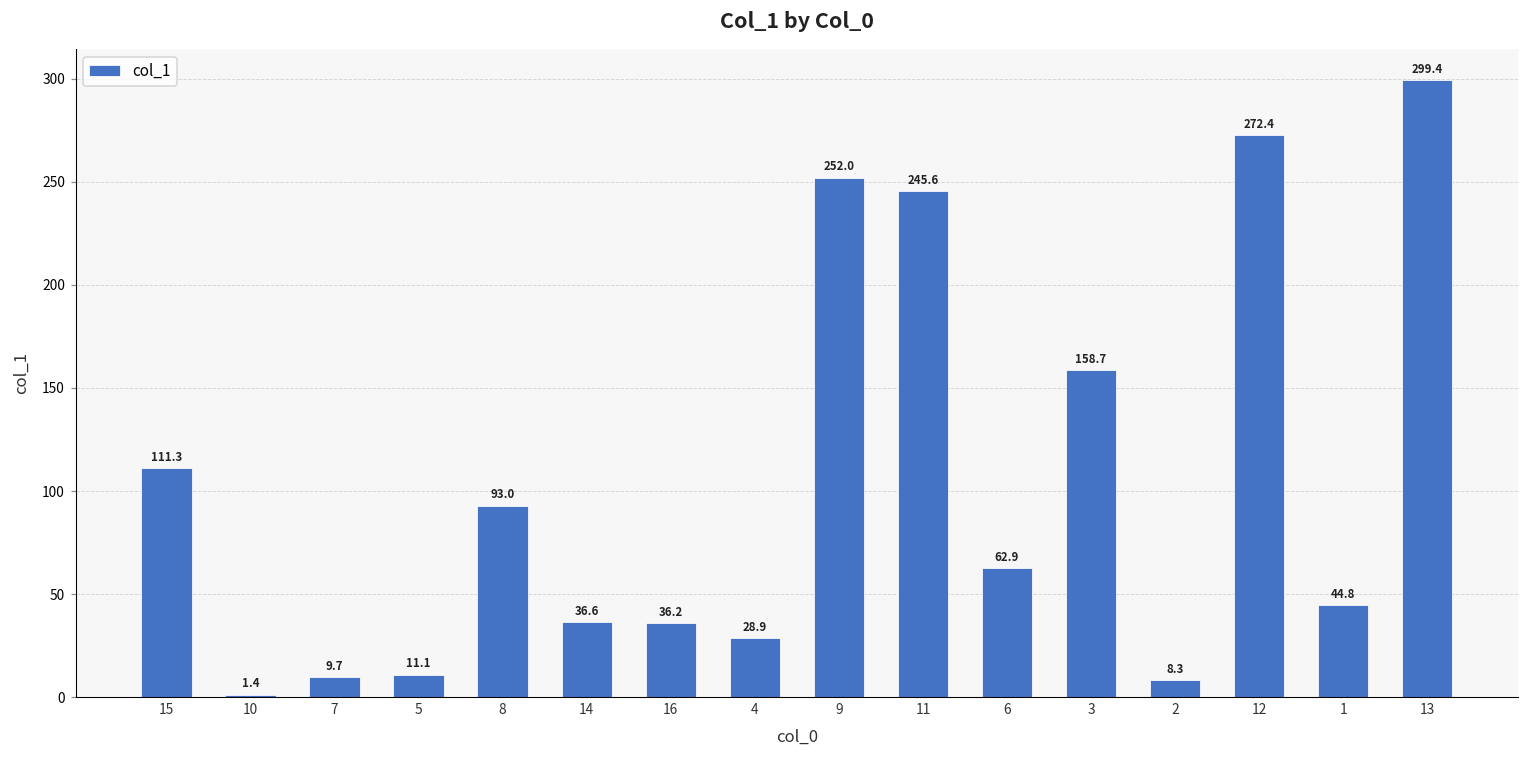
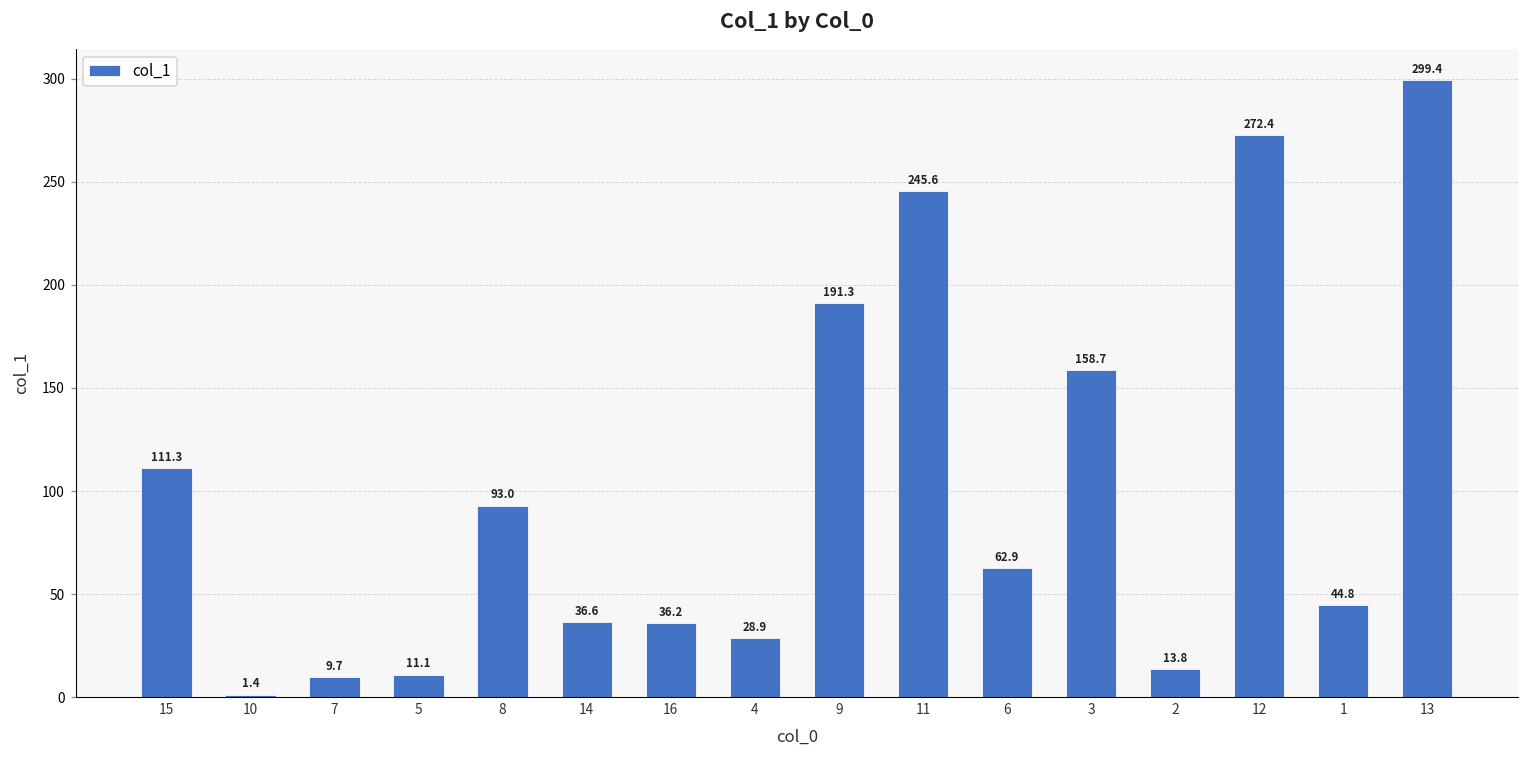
  {
    "15": 111.3,
    "10": 1.4,
    "7": 9.7,
    "5": 11.1,
    "8": 93.0,
    "14": 36.6,
    "16": 36.2,
    "4": 28.9,
-   "9": 252.0,
+   "9": 191.3,
    "11": 245.6,
    "6": 62.9,
    "3": 158.7,
-   "2": 8.3,
+   "2": 13.8,
    "12": 272.4,
    "1": 44.8,
    "13": 299.4
  }
